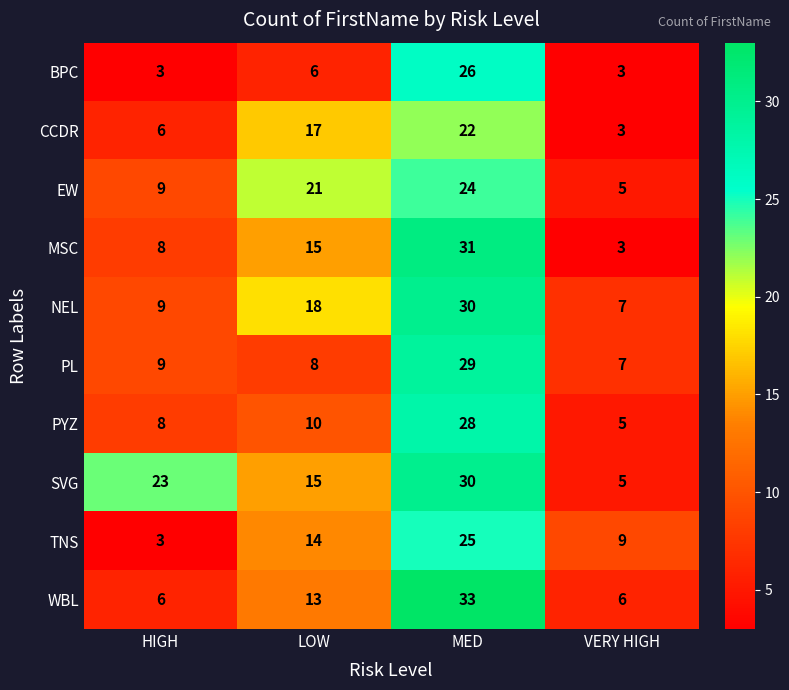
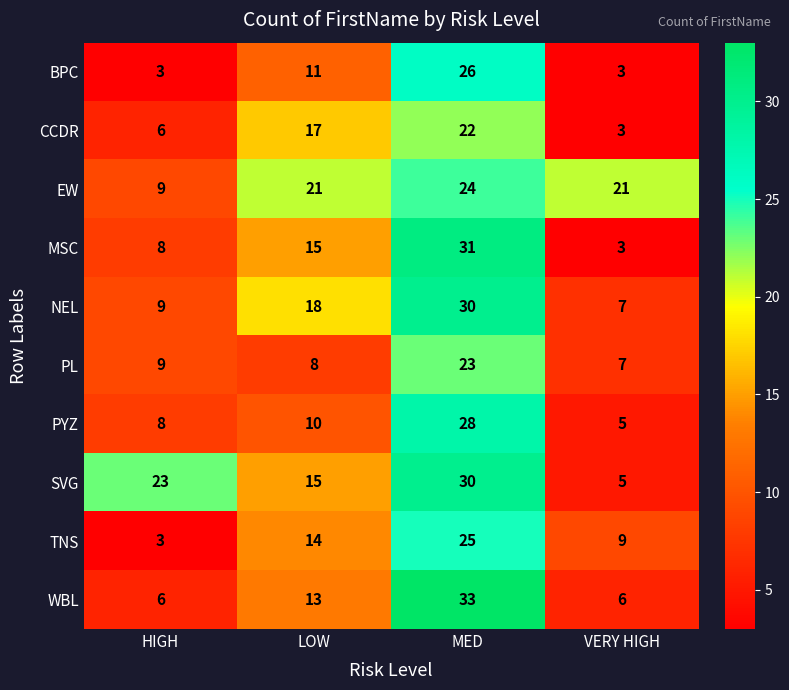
  {
    "BPC": {
      "HIGH": 3,
-     "LOW": 6,
+     "LOW": 11,
      "MED": 26,
      "VERY HIGH": 3
    },
    "CCDR": {
      "HIGH": 6,
      "LOW": 17,
      "MED": 22,
      "VERY HIGH": 3
    },
    "EW": {
      "HIGH": 9,
      "LOW": 21,
      "MED": 24,
-     "VERY HIGH": 5
+     "VERY HIGH": 21
    },
    "MSC": {
      "HIGH": 8,
      "LOW": 15,
      "MED": 31,
      "VERY HIGH": 3
    },
    "NEL": {
      "HIGH": 9,
      "LOW": 18,
      "MED": 30,
      "VERY HIGH": 7
    },
    "PL": {
      "HIGH": 9,
      "LOW": 8,
-     "MED": 29,
+     "MED": 23,
      "VERY HIGH": 7
    },
    "PYZ": {
      "HIGH": 8,
      "LOW": 10,
      "MED": 28,
      "VERY HIGH": 5
    },
    "SVG": {
      "HIGH": 23,
      "LOW": 15,
      "MED": 30,
      "VERY HIGH": 5
    },
    "TNS": {
      "HIGH": 3,
      "LOW": 14,
      "MED": 25,
      "VERY HIGH": 9
    },
    "WBL": {
      "HIGH": 6,
      "LOW": 13,
      "MED": 33,
      "VERY HIGH": 6
    }
  }
